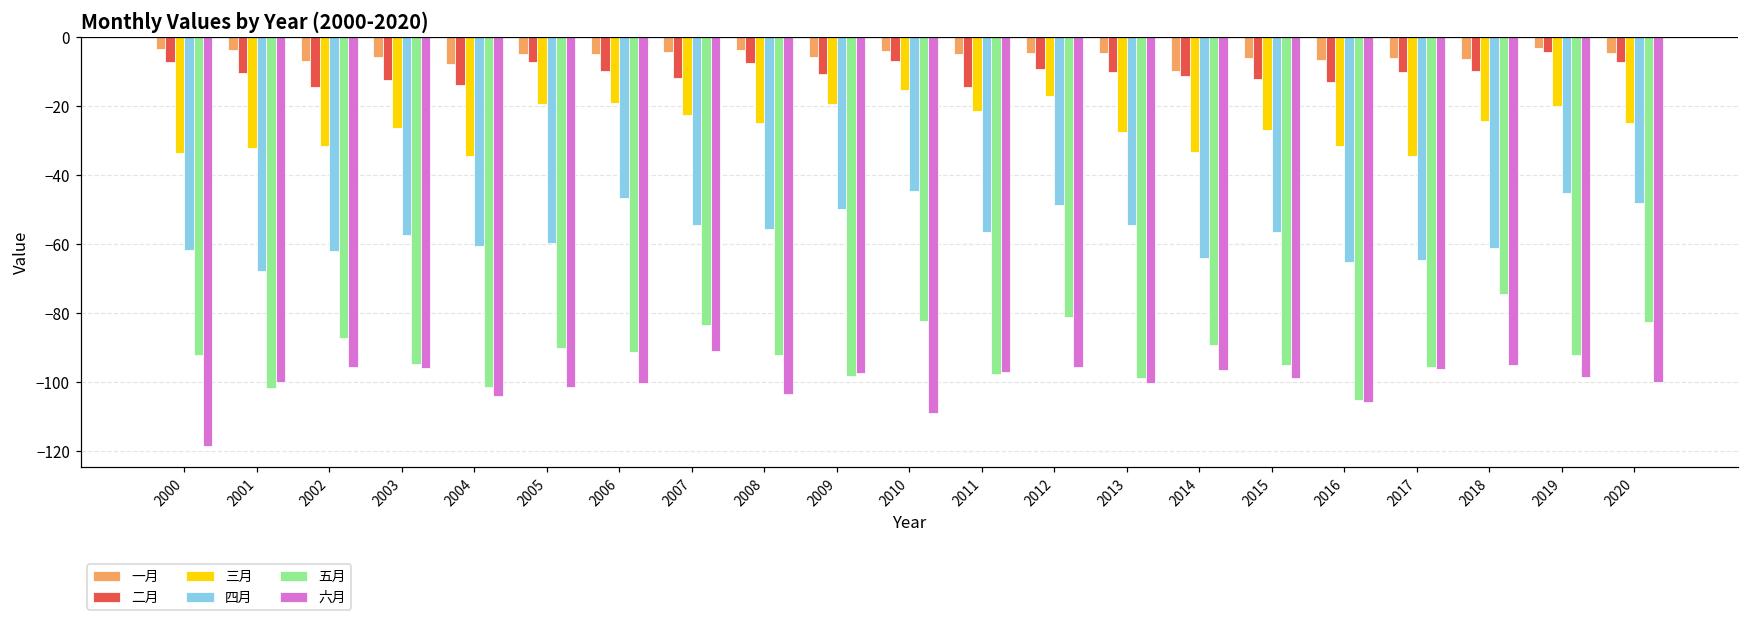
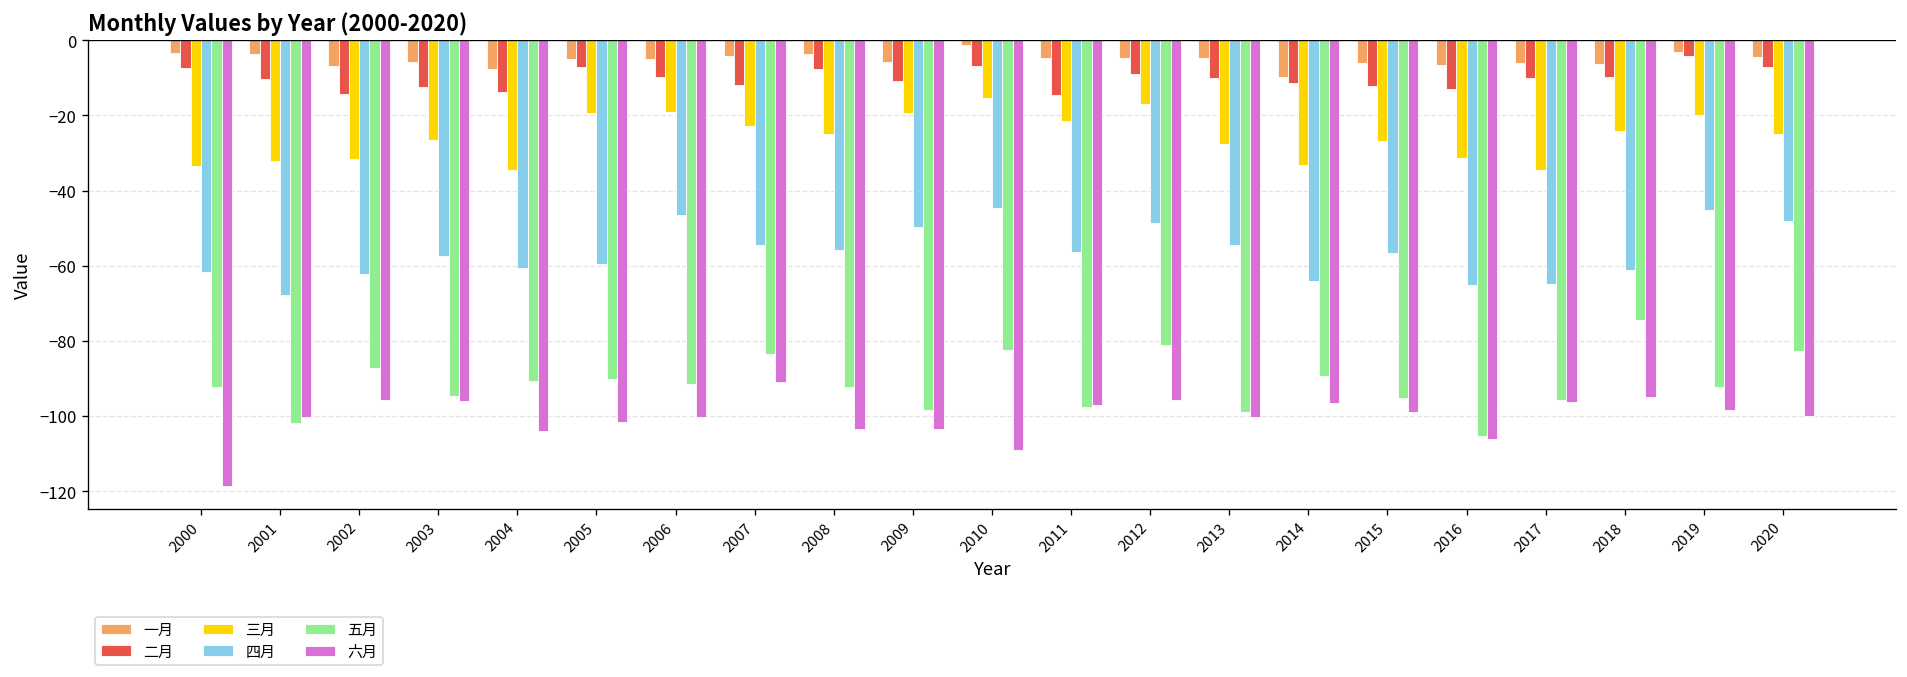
  {
    "一月": {
      "2000": -3,
      "2001": -4,
      "2002": -7,
      "2003": -6,
      "2004": -8,
      "2005": -5,
      "2006": -5,
      "2007": -4,
      "2008": -4,
      "2009": -6,
-     "2010": -4,
+     "2010": -1,
      "2011": -5,
      "2012": -5,
      "2013": -5,
      "2014": -10,
      "2015": -6,
      "2016": -7,
      "2017": -6,
      "2018": -6,
      "2019": -3,
      "2020": -5
    },
    "二月": {
      "2000": -7,
      "2001": -10,
      "2002": -14,
      "2003": -12,
      "2004": -14,
      "2005": -7,
      "2006": -10,
      "2007": -12,
      "2008": -8,
      "2009": -11,
      "2010": -7,
      "2011": -14,
      "2012": -9,
      "2013": -10,
      "2014": -11,
      "2015": -12,
      "2016": -13,
      "2017": -10,
      "2018": -10,
      "2019": -4,
      "2020": -7
    },
    "三月": {
      "2000": -33,
      "2001": -32,
      "2002": -32,
      "2003": -26,
      "2004": -35,
      "2005": -19,
      "2006": -19,
      "2007": -23,
      "2008": -25,
      "2009": -19,
      "2010": -15,
      "2011": -21,
      "2012": -17,
      "2013": -28,
      "2014": -33,
      "2015": -27,
      "2016": -31,
      "2017": -35,
      "2018": -24,
      "2019": -20,
      "2020": -25
    },
    "四月": {
      "2000": -62,
      "2001": -68,
      "2002": -62,
      "2003": -57,
      "2004": -61,
      "2005": -60,
      "2006": -47,
      "2007": -54,
      "2008": -56,
      "2009": -50,
      "2010": -45,
      "2011": -56,
      "2012": -49,
      "2013": -55,
      "2014": -64,
      "2015": -57,
      "2016": -65,
      "2017": -65,
      "2018": -61,
      "2019": -45,
      "2020": -48
    },
    "五月": {
      "2000": -92,
      "2001": -102,
      "2002": -87,
      "2003": -95,
-     "2004": -101,
+     "2004": -91,
      "2005": -90,
      "2006": -91,
      "2007": -83,
      "2008": -92,
      "2009": -98,
      "2010": -82,
      "2011": -98,
      "2012": -81,
      "2013": -99,
      "2014": -89,
      "2015": -95,
      "2016": -105,
      "2017": -96,
      "2018": -74,
      "2019": -92,
      "2020": -83
    },
    "六月": {
      "2000": -119,
      "2001": -100,
      "2002": -96,
      "2003": -96,
      "2004": -104,
      "2005": -102,
      "2006": -100,
      "2007": -91,
      "2008": -104,
-     "2009": -98,
+     "2009": -103,
      "2010": -109,
      "2011": -97,
      "2012": -96,
      "2013": -100,
      "2014": -97,
      "2015": -99,
      "2016": -106,
      "2017": -96,
      "2018": -95,
      "2019": -98,
      "2020": -100
    }
  }
